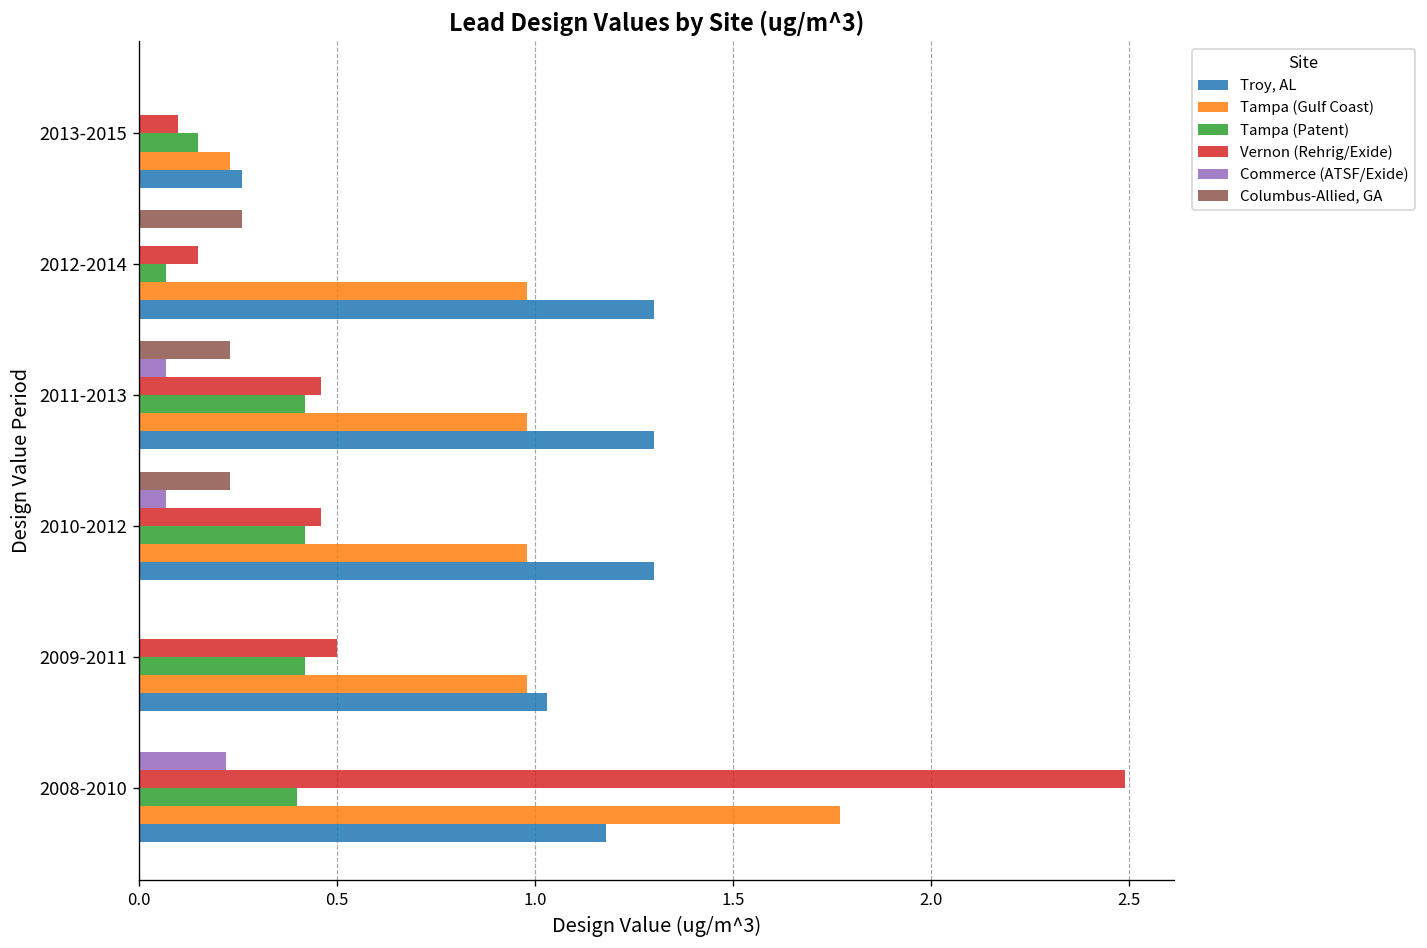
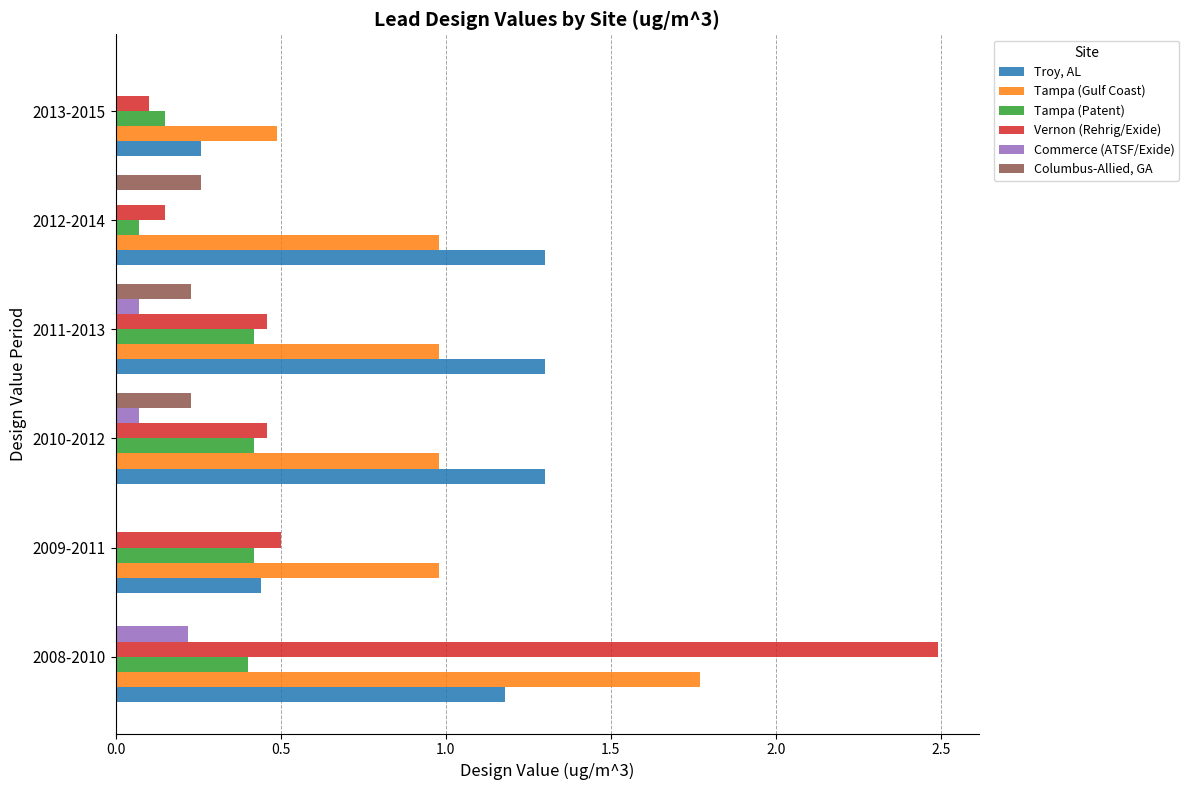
  {
    "Troy, AL": {
      "2013-2015": 0.26,
      "2012-2014": 1.30,
      "2011-2013": 1.30,
      "2010-2012": 1.30,
-     "2009-2011": 1.03,
+     "2009-2011": 0.44,
      "2008-2010": 1.18
    },
    "Tampa (Gulf Coast)": {
-     "2013-2015": 0.23,
+     "2013-2015": 0.49,
      "2012-2014": 0.98,
      "2011-2013": 0.98,
      "2010-2012": 0.98,
      "2009-2011": 0.98,
      "2008-2010": 1.77
    },
    "Tampa (Patent)": {
      "2013-2015": 0.15,
      "2012-2014": 0.07,
      "2011-2013": 0.42,
      "2010-2012": 0.42,
      "2009-2011": 0.42,
      "2008-2010": 0.40
    },
    "Vernon (Rehrig/Exide)": {
      "2013-2015": 0.10,
      "2012-2014": 0.15,
      "2011-2013": 0.46,
      "2010-2012": 0.46,
      "2009-2011": 0.50,
      "2008-2010": 2.49
    },
    "Commerce (ATSF/Exide)": {
      "2013-2015": 0.00,
      "2012-2014": 0.00,
      "2011-2013": 0.07,
      "2010-2012": 0.07,
      "2009-2011": 0.00,
      "2008-2010": 0.22
    },
    "Columbus-Allied, GA": {
      "2013-2015": 0.00,
      "2012-2014": 0.26,
      "2011-2013": 0.23,
      "2010-2012": 0.23,
      "2009-2011": 0.00,
      "2008-2010": 0.00
    }
  }
